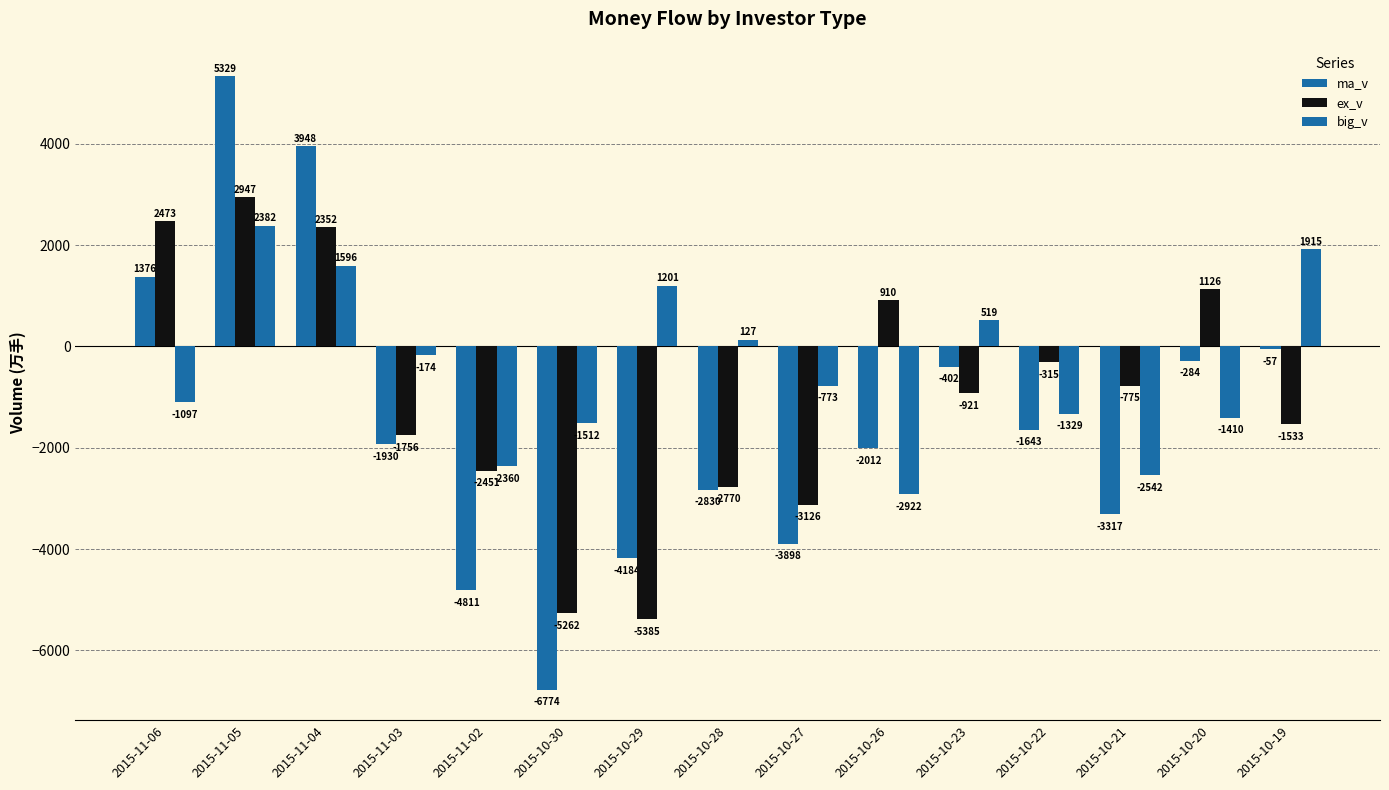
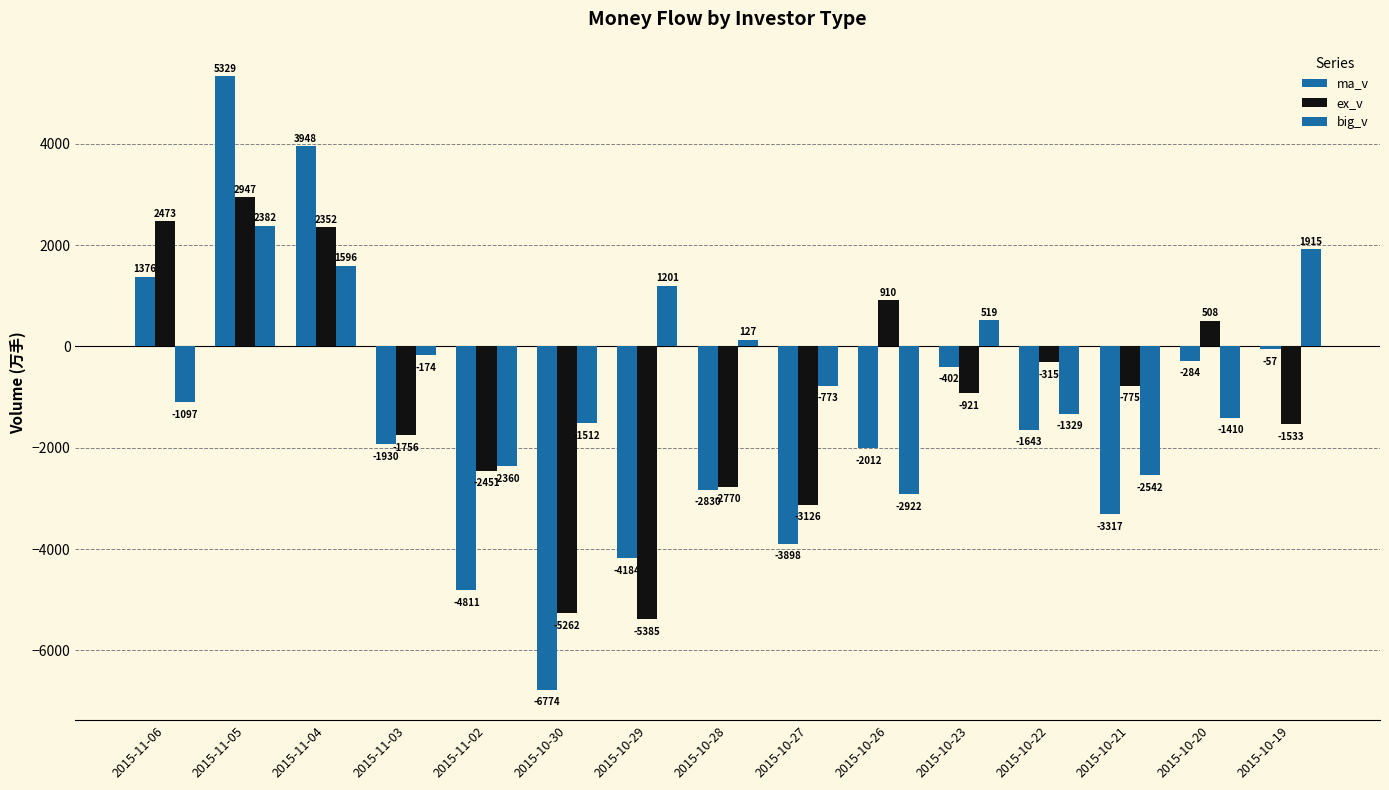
  {
    "ex_v": {
      "2015-11-06": 2473,
      "2015-11-05": 2947,
      "2015-11-04": 2352,
      "2015-11-03": -1756,
      "2015-11-02": -2451,
      "2015-10-30": -5262,
      "2015-10-29": -5385,
      "2015-10-27": -3126,
      "2015-10-26": 910,
      "2015-10-23": -921,
      "2015-10-22": -315,
      "2015-10-21": -775,
-     "2015-10-20": 1126,
+     "2015-10-20": 508,
      "2015-10-19": -1533
    }
  }
